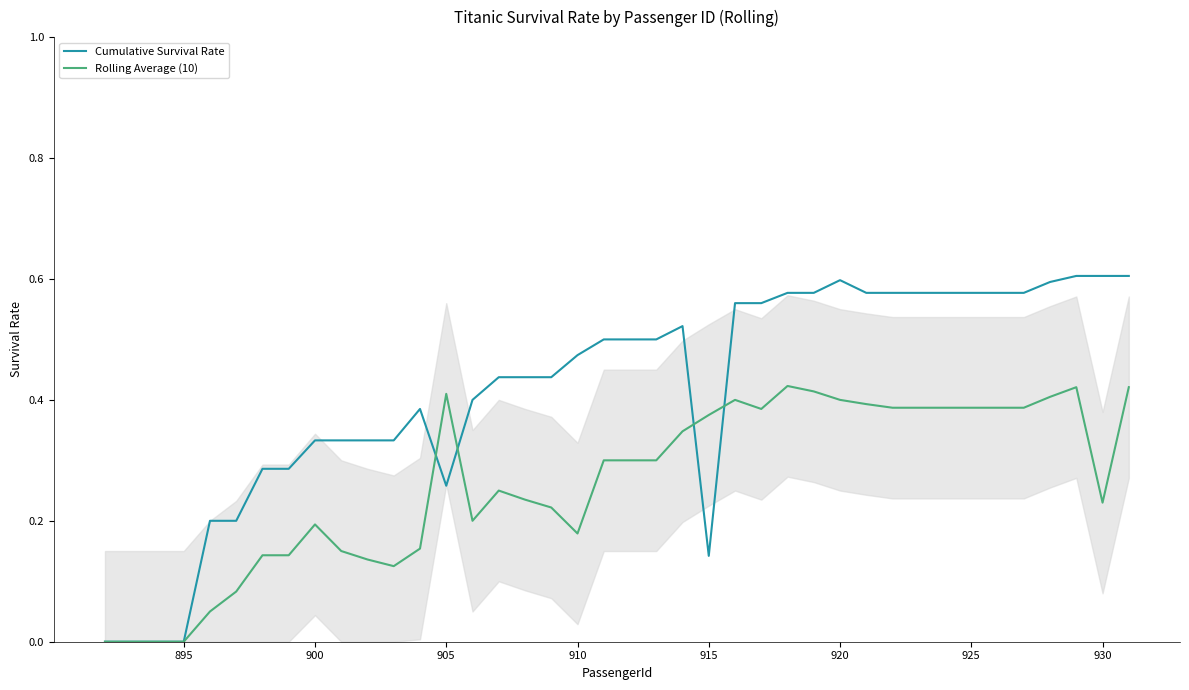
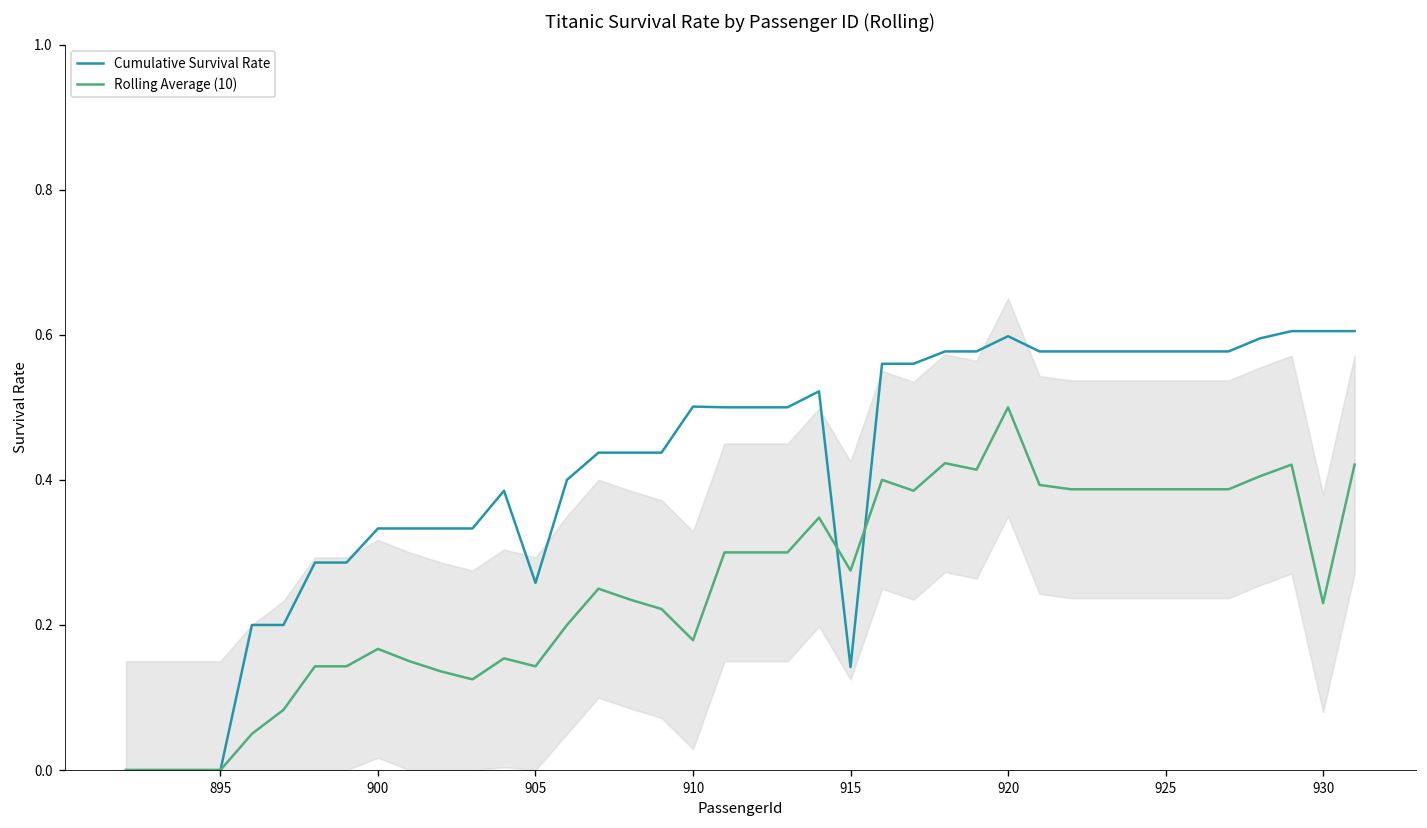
  {
    "Cumulative Survival Rate": {
      "900": 0.33,
      "905": 0.26,
-     "910": 0.47,
+     "910": 0.50,
      "915": 0.14,
      "920": 0.60,
      "925": 0.58,
      "930": 0.61
    },
    "Rolling Average (10)": {
-     "900": 0.19,
-     "905": 0.41,
+     "900": 0.17,
+     "905": 0.14,
      "910": 0.18,
-     "915": 0.38,
-     "920": 0.4,
+     "915": 0.28,
+     "920": 0.5,
      "925": 0.39,
      "930": 0.23
    }
  }
